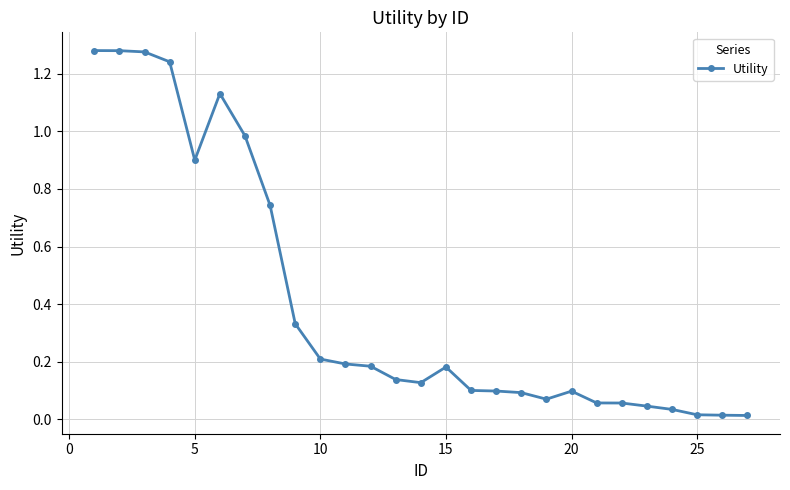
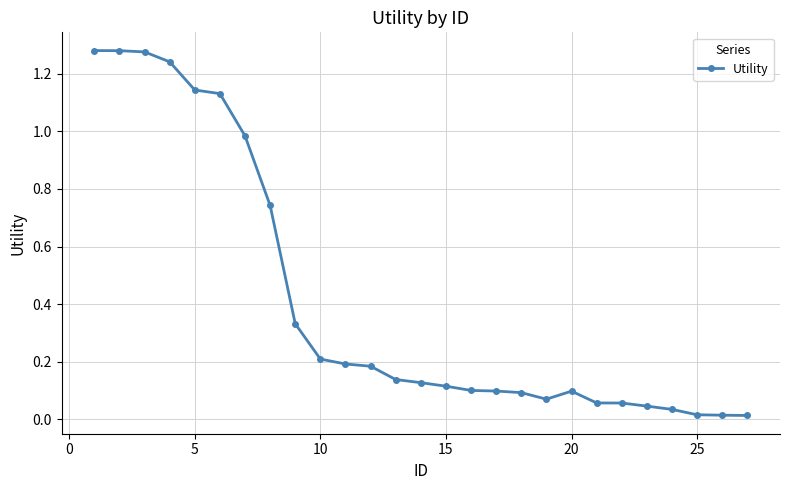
  {
-   "5": 0.90,
+   "5": 1.14,
    "10": 0.21,
-   "15": 0.18,
+   "15": 0.12,
    "20": 0.10,
    "25": 0.02
  }
